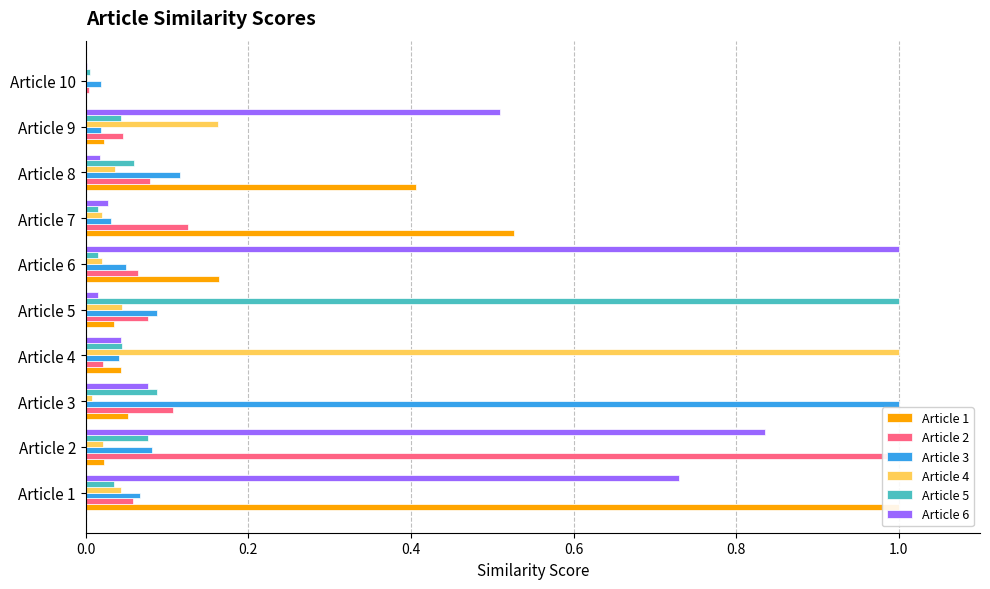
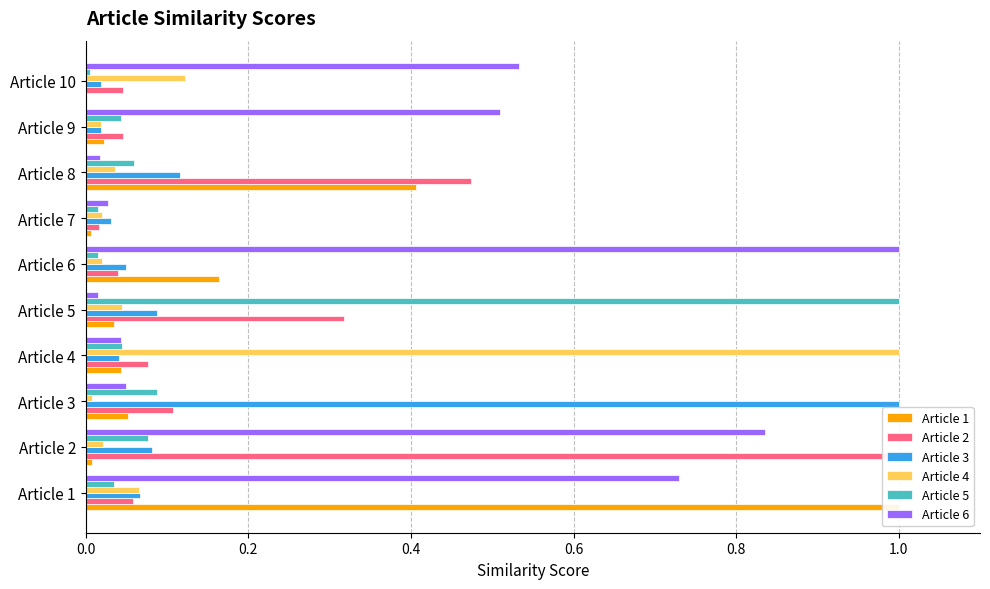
  {
    "Article 1": {
      "Article 10": 0.00,
      "Article 9": 0.02,
      "Article 8": 0.41,
-     "Article 7": 0.53,
+     "Article 7": 0.01,
      "Article 6": 0.16,
      "Article 5": 0.03,
      "Article 4": 0.04,
      "Article 3": 0.05,
-     "Article 2": 0.02
+     "Article 2": 0.01
    },
    "Article 2": {
-     "Article 10": 0.00,
+     "Article 10": 0.05,
      "Article 9": 0.05,
-     "Article 8": 0.08,
-     "Article 7": 0.13,
-     "Article 6": 0.06,
-     "Article 5": 0.08,
-     "Article 4": 0.02,
+     "Article 8": 0.47,
+     "Article 7": 0.02,
+     "Article 6": 0.04,
+     "Article 5": 0.32,
+     "Article 4": 0.08,
      "Article 3": 0.11,
      "Article 1": 0.06
    },
    "Article 4": {
-     "Article 10": 0.00,
-     "Article 9": 0.16,
+     "Article 10": 0.12,
+     "Article 9": 0.02,
      "Article 8": 0.04,
      "Article 7": 0.02,
      "Article 6": 0.02,
      "Article 5": 0.05,
      "Article 4": 1.00,
      "Article 3": 0.01,
      "Article 2": 0.02,
-     "Article 1": 0.04
+     "Article 1": 0.07
    },
    "Article 6": {
-     "Article 10": 0.00,
+     "Article 10": 0.53,
      "Article 9": 0.51,
      "Article 8": 0.02,
      "Article 7": 0.03,
      "Article 6": 1.00,
      "Article 5": 0.02,
      "Article 4": 0.04,
-     "Article 3": 0.08,
+     "Article 3": 0.05,
      "Article 2": 0.84,
      "Article 1": 0.73
    }
  }
